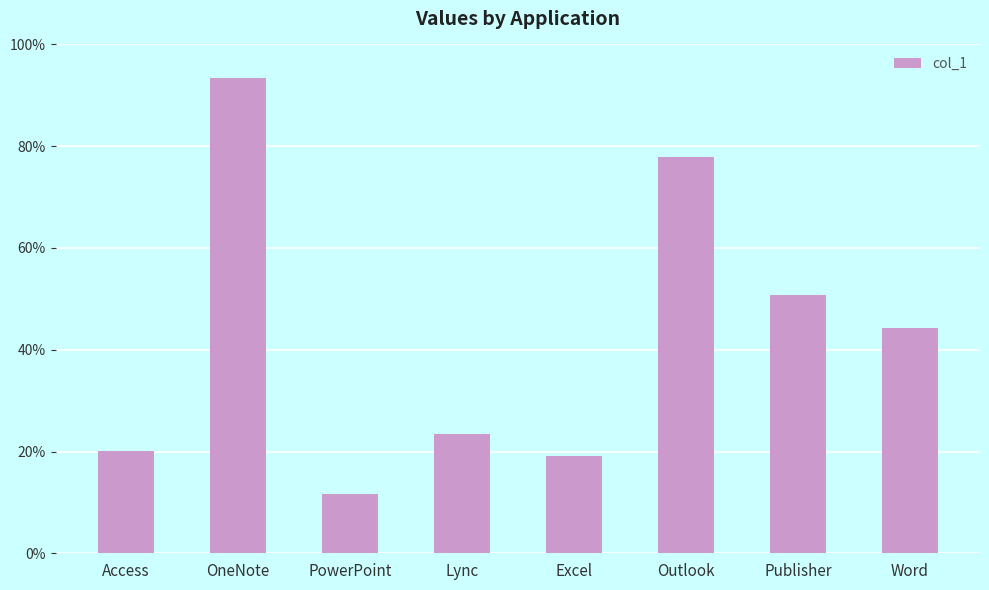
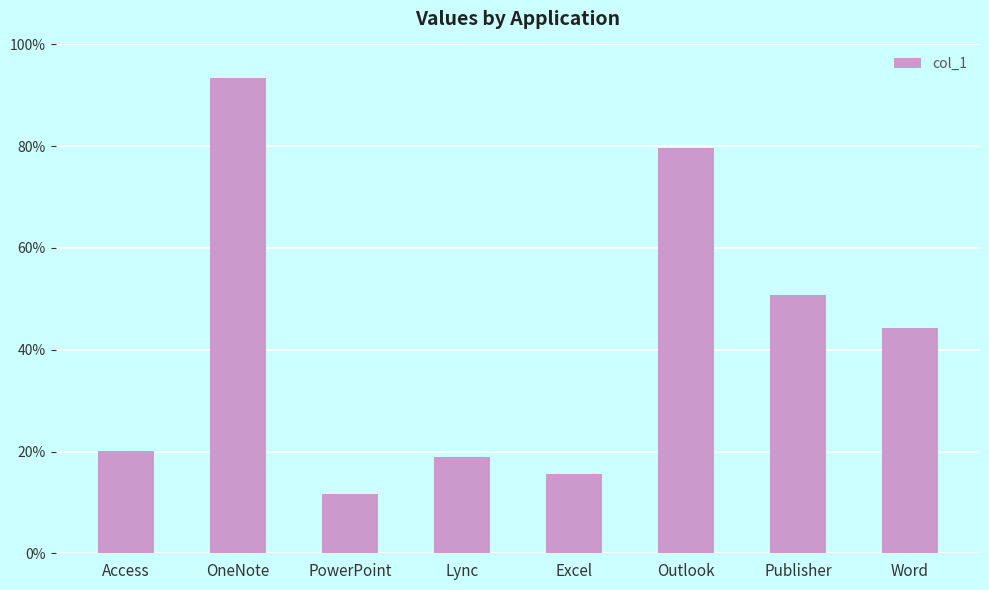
  {
    "Access": "20%",
    "OneNote": "93%",
    "PowerPoint": "12%",
-   "Lync": "23%",
-   "Excel": "19%",
-   "Outlook": "78%",
+   "Lync": "19%",
+   "Excel": "16%",
+   "Outlook": "80%",
    "Publisher": "51%",
    "Word": "44%"
  }
